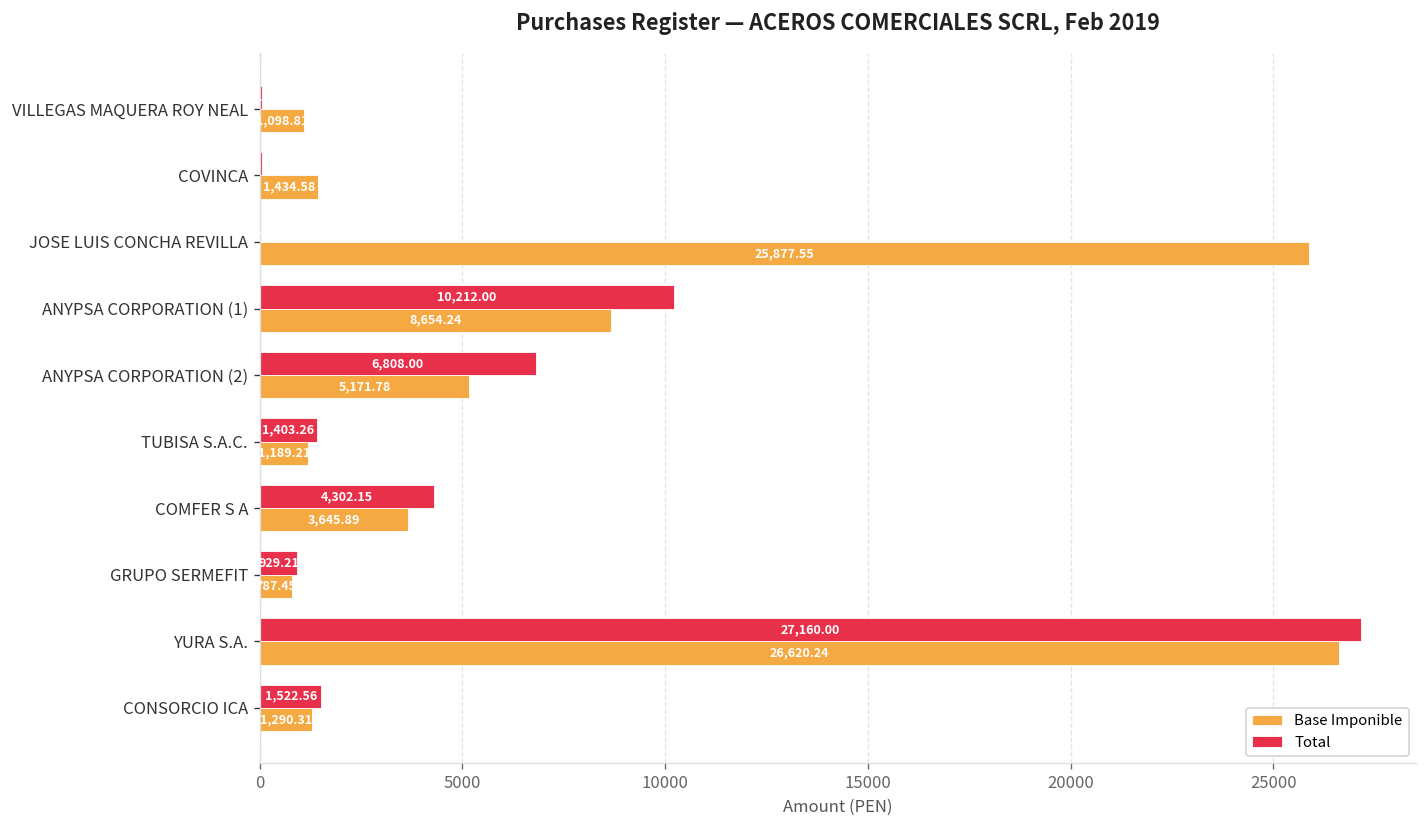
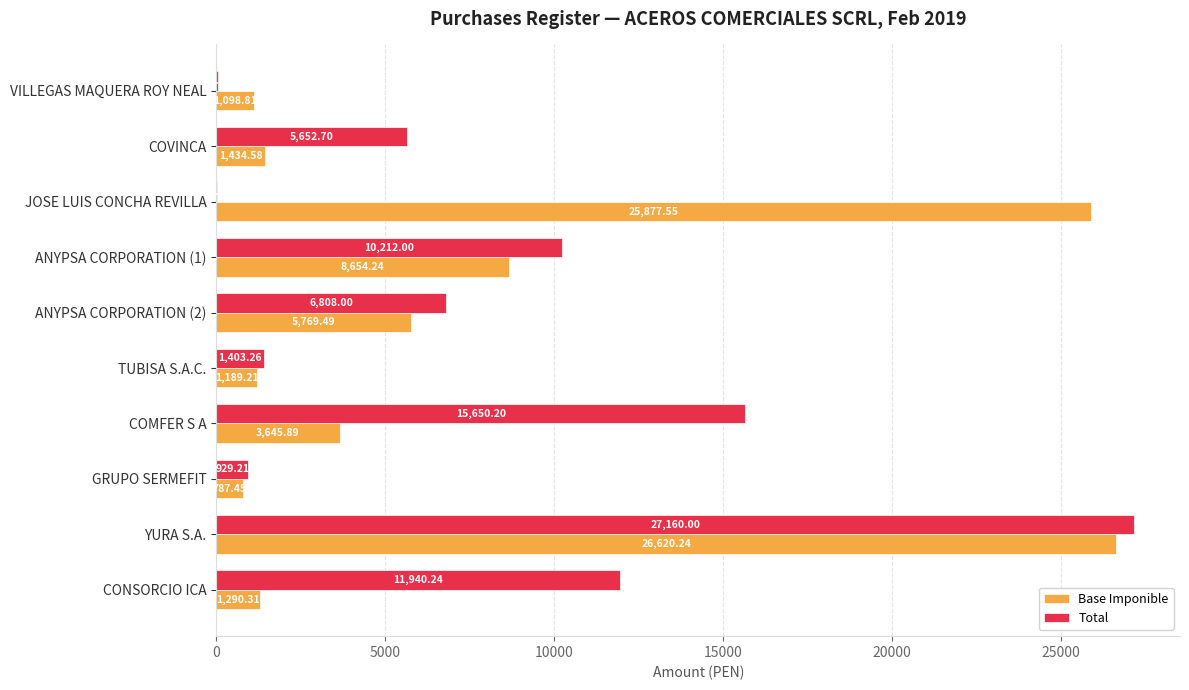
  {
    "Base Imponible": {
      "VILLEGAS MAQUERA ROY NEAL": "1,098.81",
      "COVINCA": "1,434.58",
      "JOSE LUIS CONCHA REVILLA": "25,877.55",
      "ANYPSA CORPORATION (1)": "8,654.24",
-     "ANYPSA CORPORATION (2)": "5,171.78",
+     "ANYPSA CORPORATION (2)": "5,769.49",
      "TUBISA S.A.C.": "1,189.21",
      "COMFER S A": "3,645.89",
      "GRUPO SERMEFIT": "787.45",
      "YURA S.A.": "26,620.24",
      "CONSORCIO ICA": "1,290.31"
    },
    "Total": {
-     "COVINCA": "0",
+     "COVINCA": "5700",
      "ANYPSA CORPORATION (1)": "10,212.00",
      "ANYPSA CORPORATION (2)": "6,808.00",
      "TUBISA S.A.C.": "1,403.26",
-     "COMFER S A": "4,302.15",
+     "COMFER S A": "15,650.20",
      "GRUPO SERMEFIT": "929.21",
      "YURA S.A.": "27,160.00",
-     "CONSORCIO ICA": "1,522.56"
+     "CONSORCIO ICA": "11,940.24"
    }
  }
